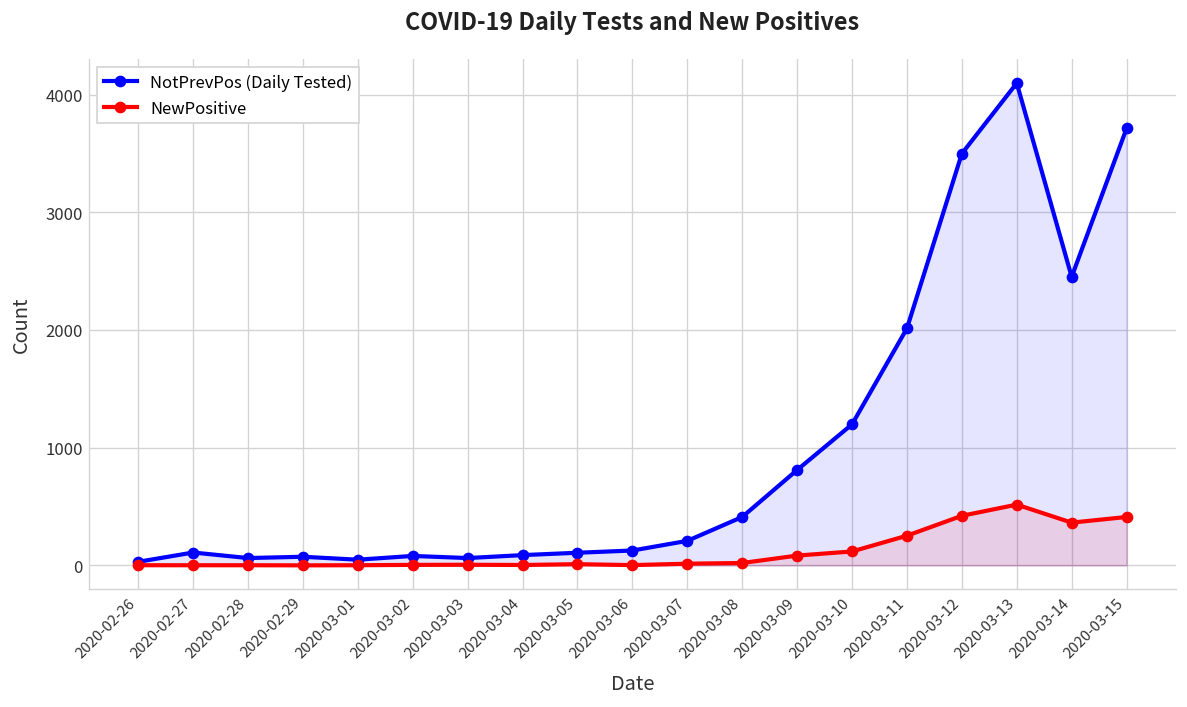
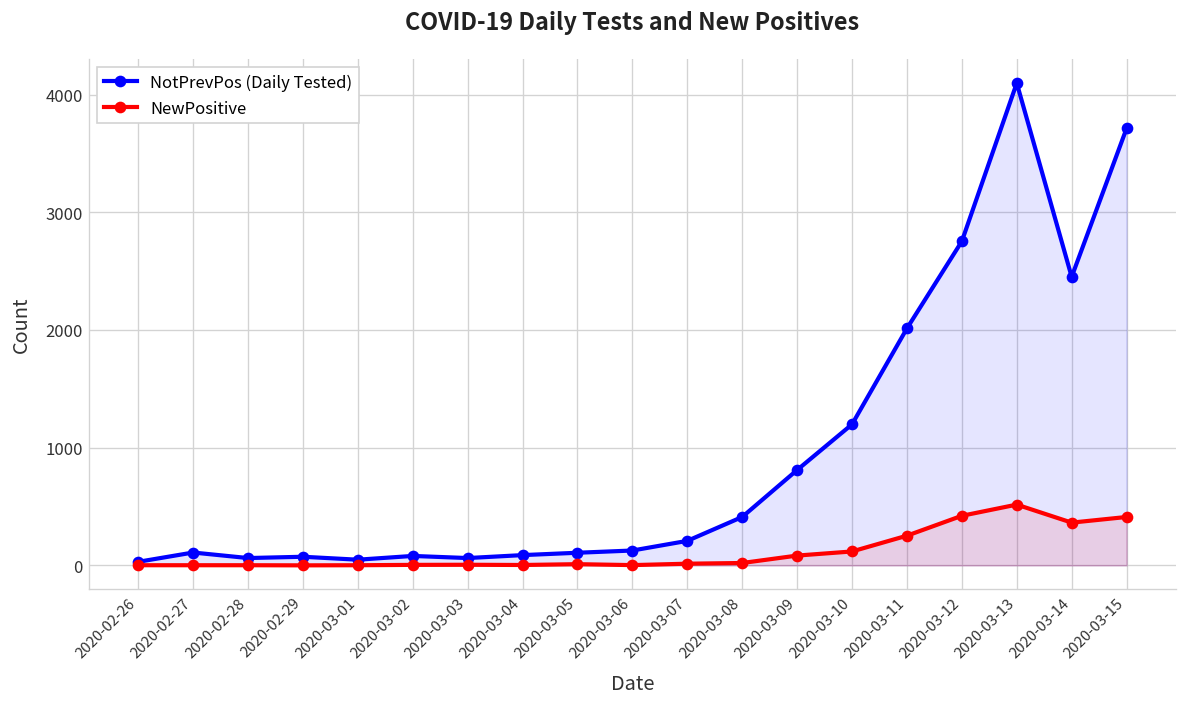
  {
    "NotPrevPos (Daily Tested)": {
      "2020-02-26": 0,
      "2020-02-27": 100,
      "2020-02-28": 100,
      "2020-02-29": 100,
      "2020-03-01": 0,
      "2020-03-02": 100,
      "2020-03-03": 100,
      "2020-03-04": 100,
      "2020-03-05": 100,
      "2020-03-06": 100,
      "2020-03-07": 200,
      "2020-03-08": 400,
      "2020-03-09": 800,
      "2020-03-10": 1200,
      "2020-03-11": 2000,
-     "2020-03-12": 3500,
+     "2020-03-12": 2800,
      "2020-03-13": 4100,
      "2020-03-14": 2500,
      "2020-03-15": 3700
    },
    "NewPositive": {
      "2020-02-26": 0,
      "2020-02-27": 0,
      "2020-02-28": 0,
      "2020-02-29": 0,
      "2020-03-01": 0,
      "2020-03-02": 0,
      "2020-03-03": 0,
      "2020-03-04": 0,
      "2020-03-05": 0,
      "2020-03-06": 0,
      "2020-03-07": 0,
      "2020-03-08": 0,
      "2020-03-09": 100,
      "2020-03-10": 100,
      "2020-03-11": 300,
      "2020-03-12": 400,
      "2020-03-13": 500,
      "2020-03-14": 400,
      "2020-03-15": 400
    }
  }
